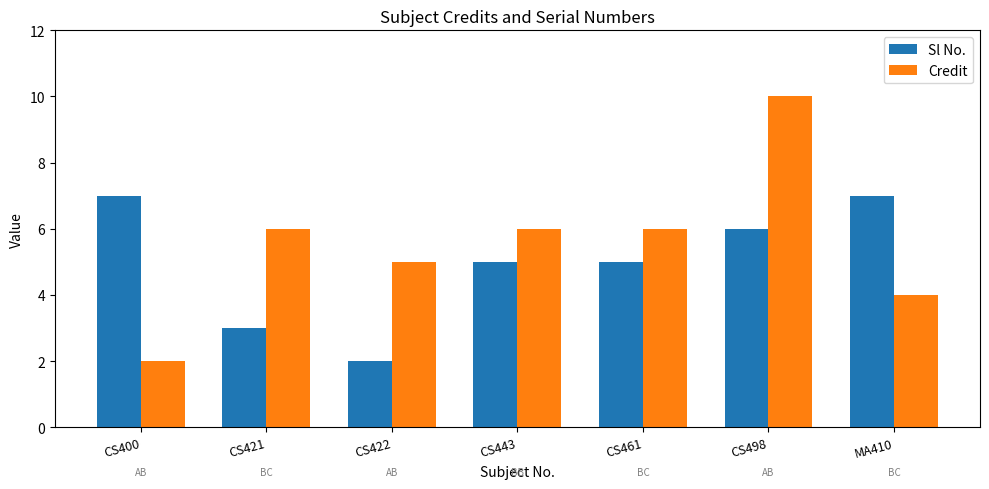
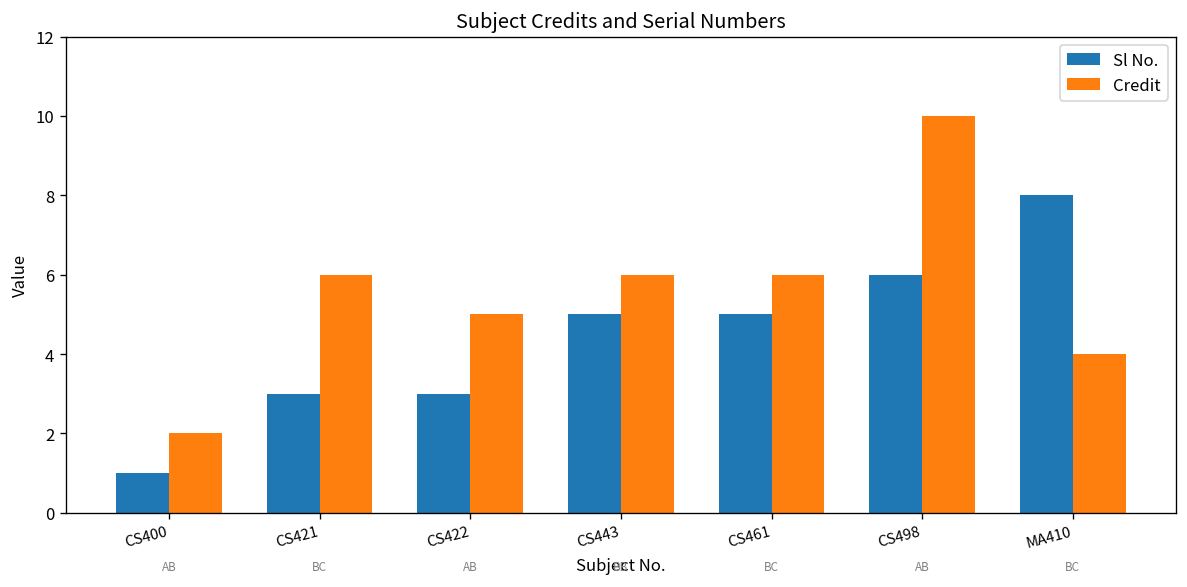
  {
    "Sl No.": {
-     "CS400": 7,
+     "CS400": 1,
      "CS421": 3,
-     "CS422": 2,
+     "CS422": 3,
      "CS443": 5,
      "CS461": 5,
      "CS498": 6,
-     "MA410": 7
+     "MA410": 8
    },
    "Credit": {
      "CS400": 2,
      "CS421": 6,
      "CS422": 5,
      "CS443": 6,
      "CS461": 6,
      "CS498": 10,
      "MA410": 4
    }
  }
